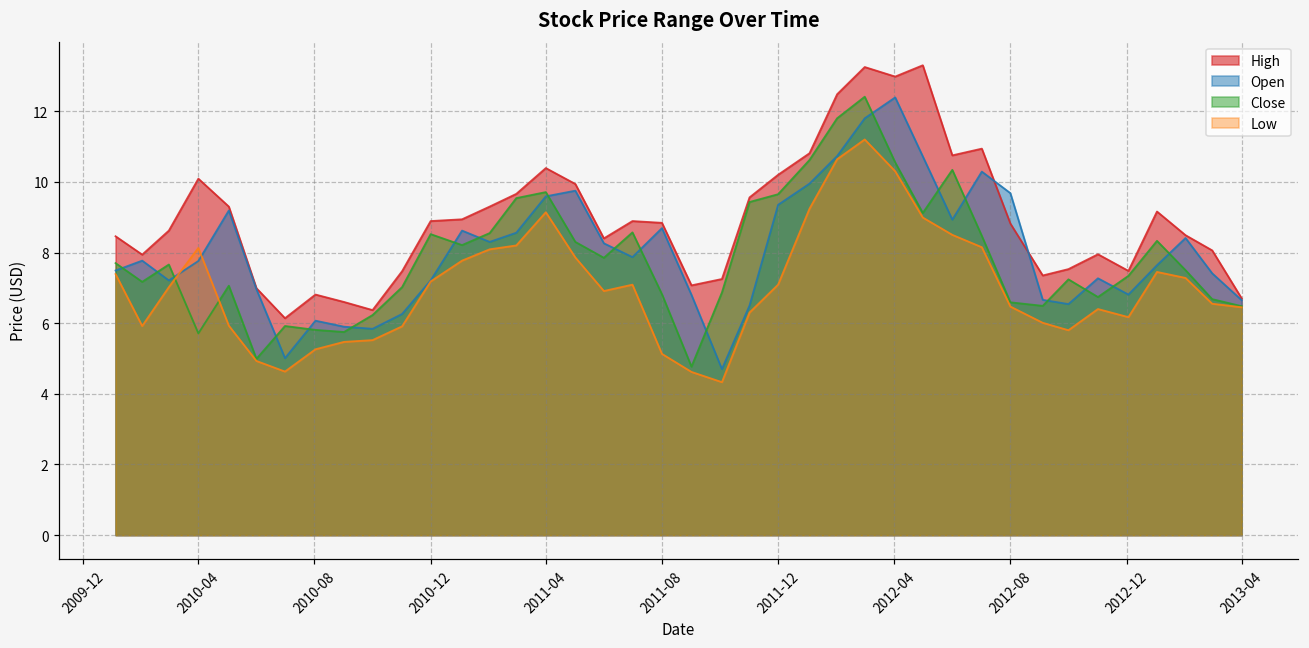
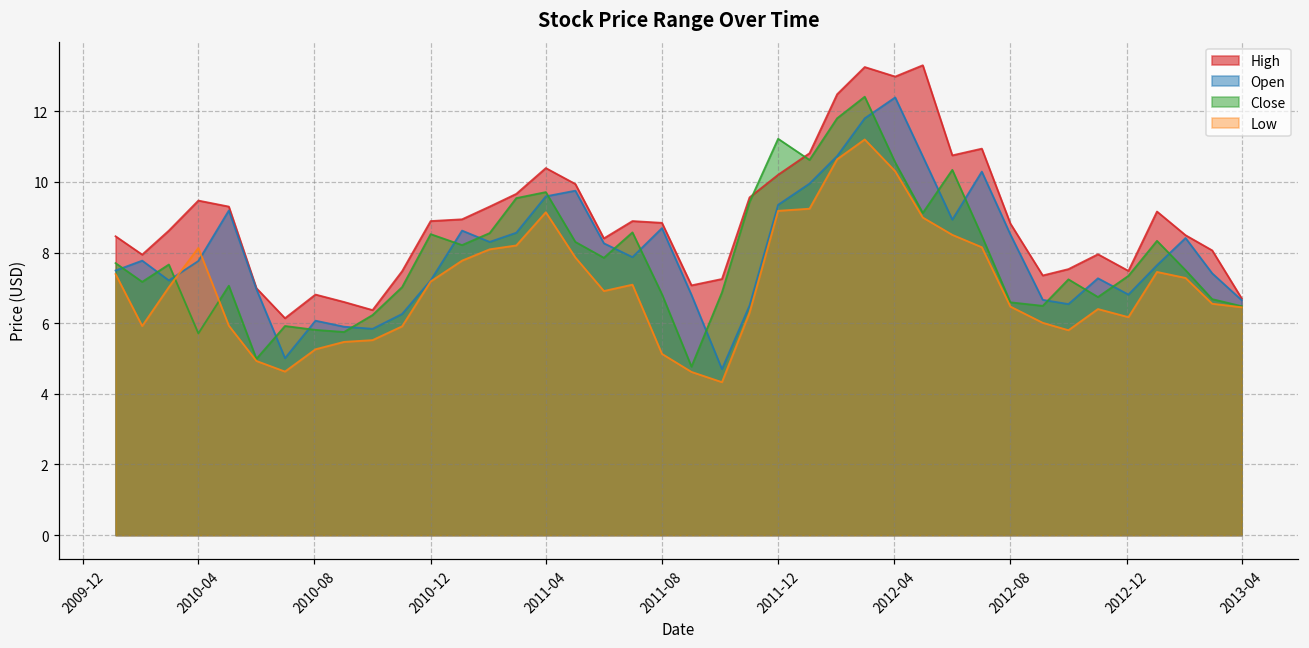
  {
    "High": {
-     "2010-04": 10.1,
+     "2010-04": 9.5,
      "2010-12": 8.9,
      "2011-04": 10.4,
      "2011-08": 8.8,
      "2011-12": 10.2,
      "2012-08": 8.8
    },
    "Open": {
      "2010-04": 7.8,
      "2011-04": 9.6,
      "2011-08": 8.7,
      "2011-12": 9.4,
-     "2012-08": 9.7
+     "2012-08": 8.5
    },
    "Close": {
      "2010-04": 5.7,
      "2010-12": 8.5,
      "2011-04": 9.7,
      "2011-08": 6.8,
-     "2011-12": 9.7,
+     "2011-12": 11.2,
      "2012-08": 6.6
    },
    "Low": {
      "2010-04": 8.1,
      "2011-04": 9.1,
      "2011-08": 5.1,
-     "2011-12": 7.1,
+     "2011-12": 9.2,
      "2012-08": 6.5
    }
  }
